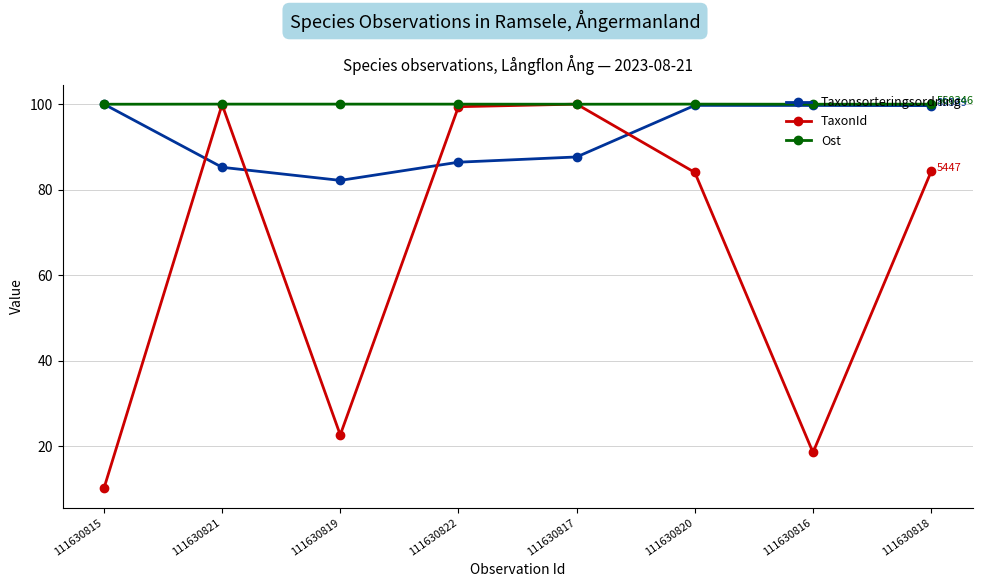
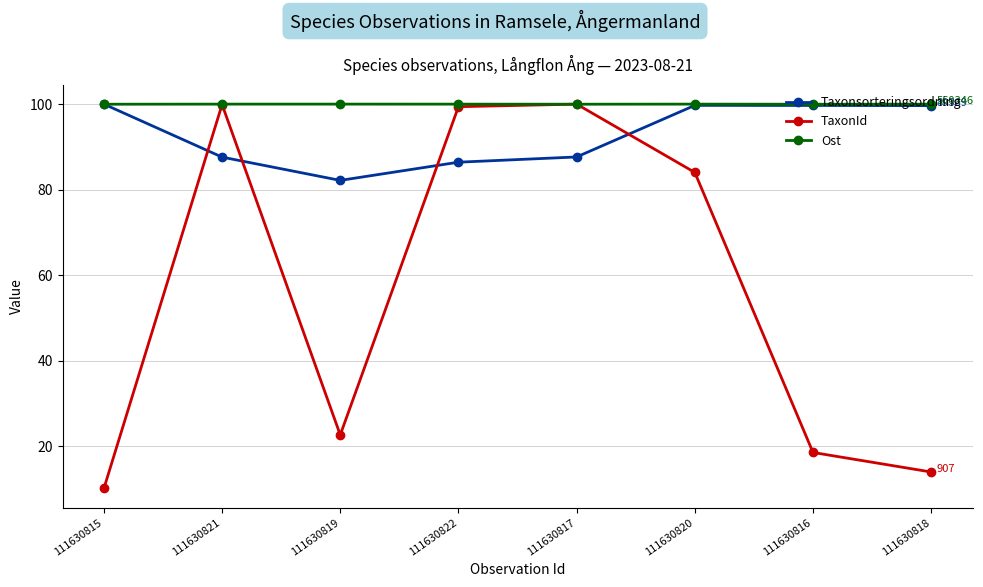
  {
    "Taxonsorteringsordning": {
-     "111630821": 85,
+     "111630821": 88,
      "111630819": 82,
      "111630822": 86,
      "111630817": 88
    },
    "TaxonId": {
-     "111630818": 5447
+     "111630818": 907
    },
    "Ost": {
      "111630819": 100,
      "111630822": 100
    }
  }
